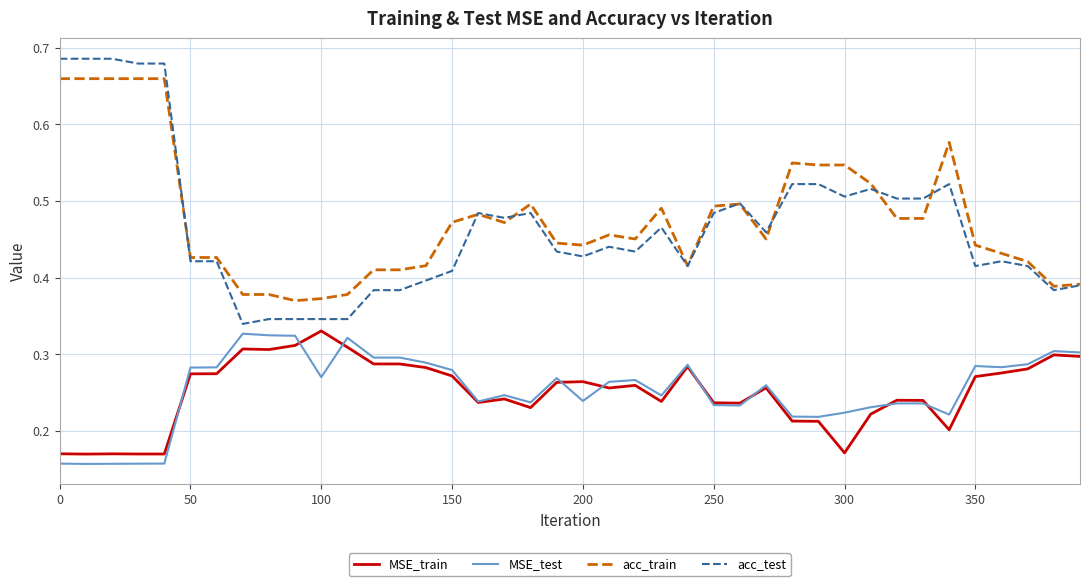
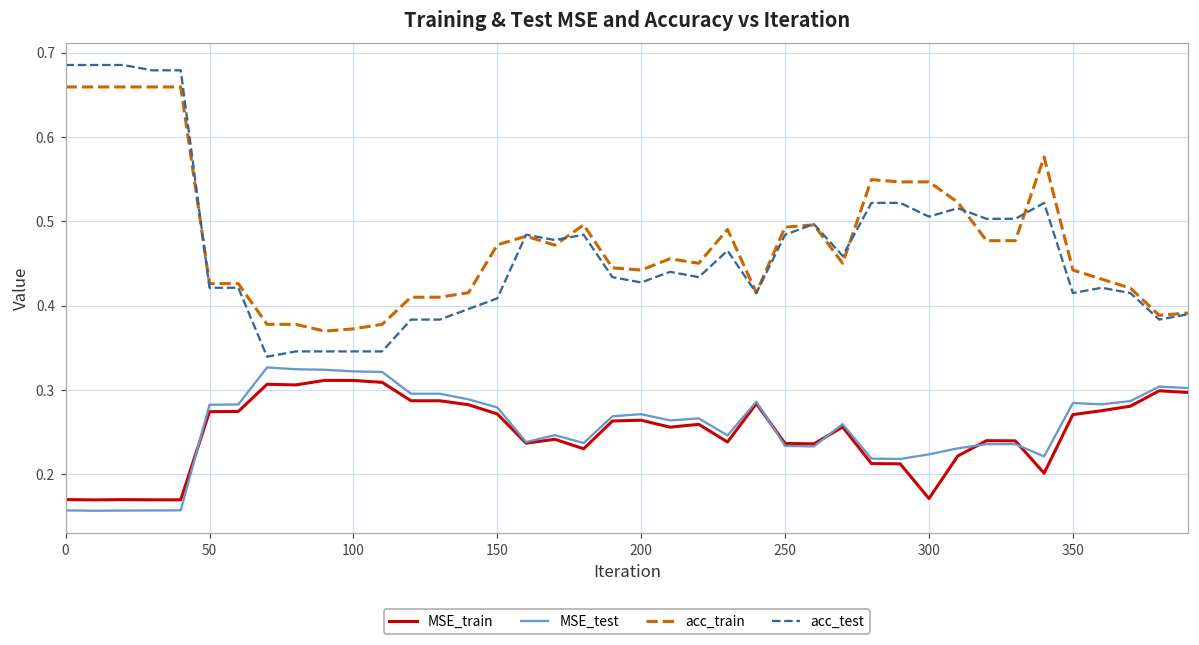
  {
    "MSE_train": {
      "0": 0.17,
      "50": 0.27,
-     "100": 0.33,
+     "100": 0.31,
      "150": 0.27,
      "200": 0.26,
      "300": 0.17,
      "350": 0.27
    },
    "MSE_test": {
      "0": 0.16,
      "50": 0.28,
-     "100": 0.27,
+     "100": 0.32,
      "150": 0.28,
-     "200": 0.24,
+     "200": 0.27,
      "300": 0.22,
      "350": 0.28
    },
    "acc_train": {
      "0": 0.66,
      "50": 0.43,
      "100": 0.37,
      "150": 0.47,
      "200": 0.44,
      "250": 0.49,
      "300": 0.55,
      "350": 0.44
    },
    "acc_test": {
      "0": 0.69,
      "50": 0.42,
      "100": 0.35,
      "150": 0.41,
      "200": 0.43,
      "250": 0.48,
      "300": 0.51,
      "350": 0.42
    }
  }
